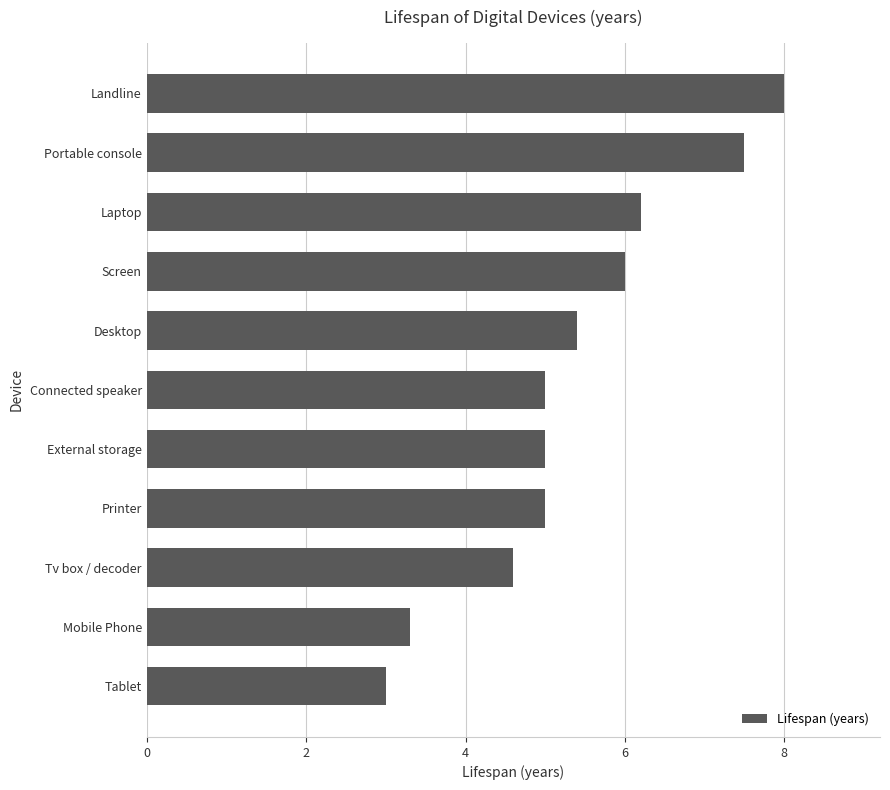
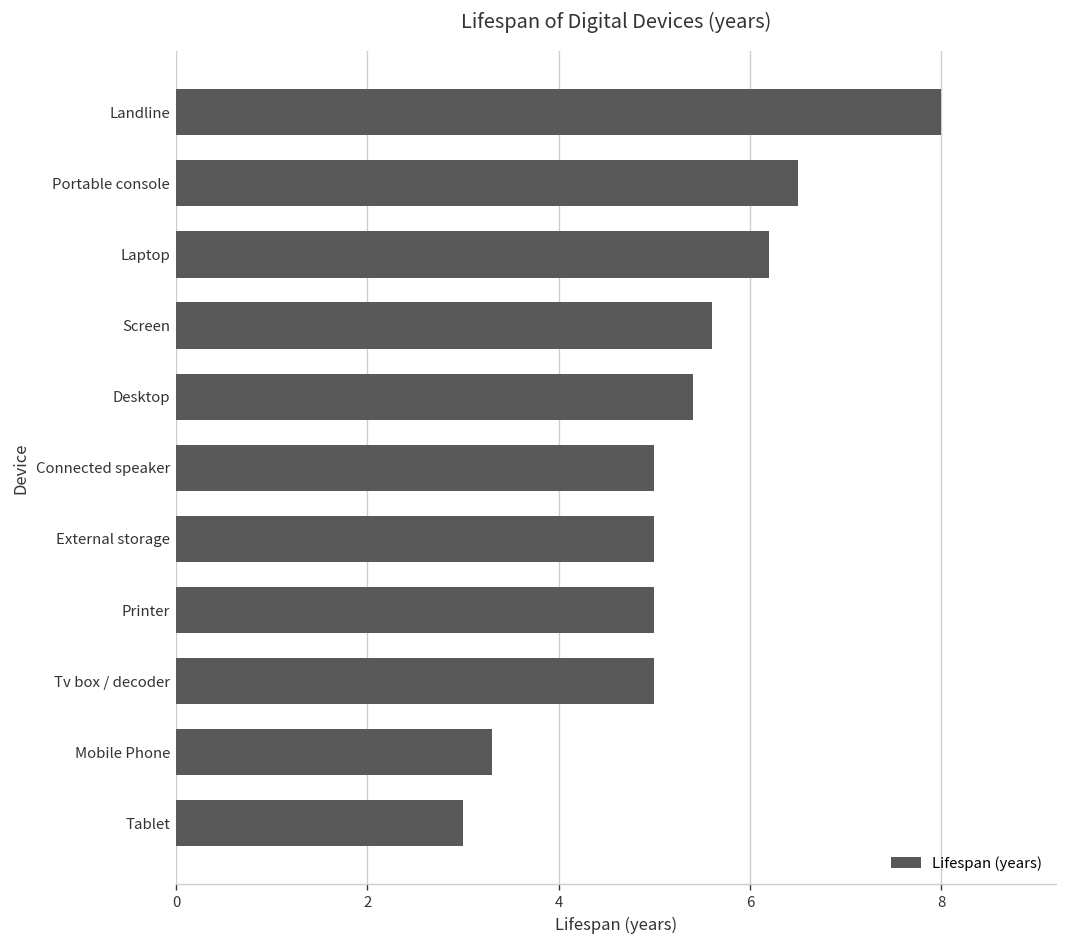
  {
    "Landline": 8.0,
-   "Portable console": 7.5,
+   "Portable console": 6.5,
    "Laptop": 6.2,
-   "Screen": 6.0,
+   "Screen": 5.6,
    "Desktop": 5.4,
    "Connected speaker": 5.0,
    "External storage": 5.0,
    "Printer": 5.0,
-   "Tv box / decoder": 4.6,
+   "Tv box / decoder": 5.0,
    "Mobile Phone": 3.3,
    "Tablet": 3.0
  }
